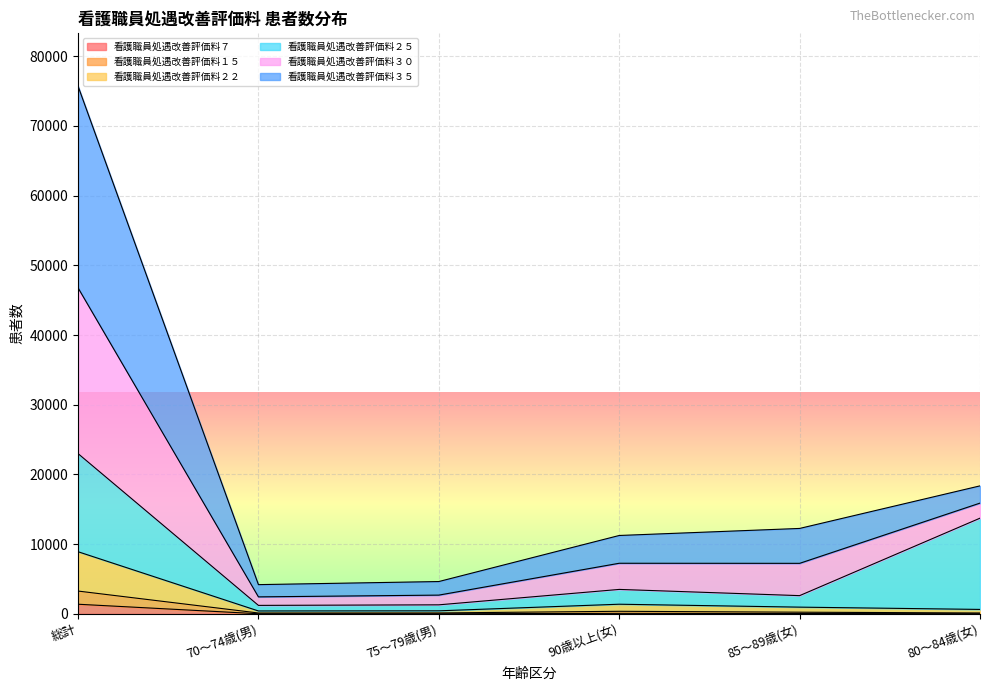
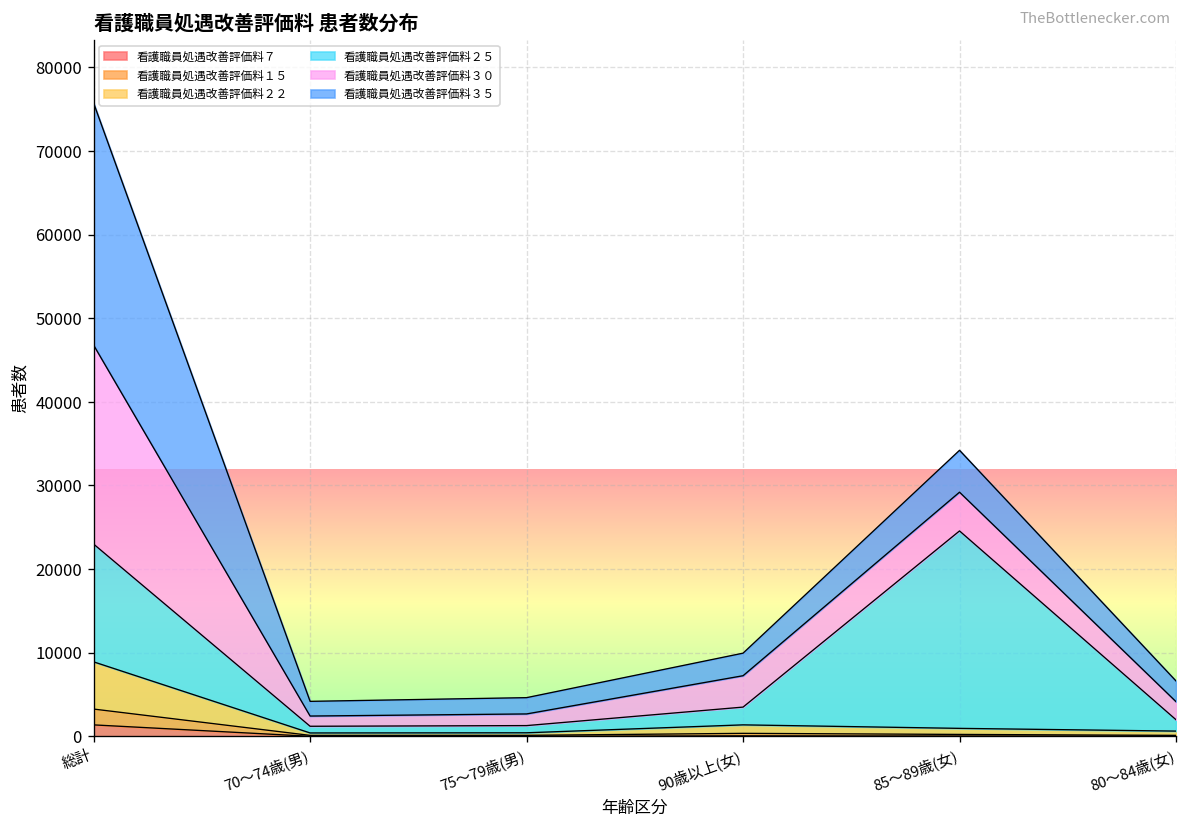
  {
    "看護職員処遇改善評価料７": {
      "総計": 1000
    },
    "看護職員処遇改善評価料２５": {
      "総計": 14000,
      "70～74歳(男)": 1000,
      "75～79歳(男)": 1000,
      "90歳以上(女)": 2000,
-     "85～89歳(女)": 2000,
-     "80～84歳(女)": 13000
+     "85～89歳(女)": 24000,
+     "80～84歳(女)": 1000
    },
    "看護職員処遇改善評価料３０": {
      "総計": 24000,
      "70～74歳(男)": 1000,
      "75～79歳(男)": 1000,
      "90歳以上(女)": 4000,
      "85～89歳(女)": 5000,
      "80～84歳(女)": 2000
    },
    "看護職員処遇改善評価料３５": {
      "総計": 29000,
      "70～74歳(男)": 2000,
      "75～79歳(男)": 2000,
-     "90歳以上(女)": 4000,
+     "90歳以上(女)": 3000,
      "85～89歳(女)": 5000,
      "80～84歳(女)": 2000
    }
  }
